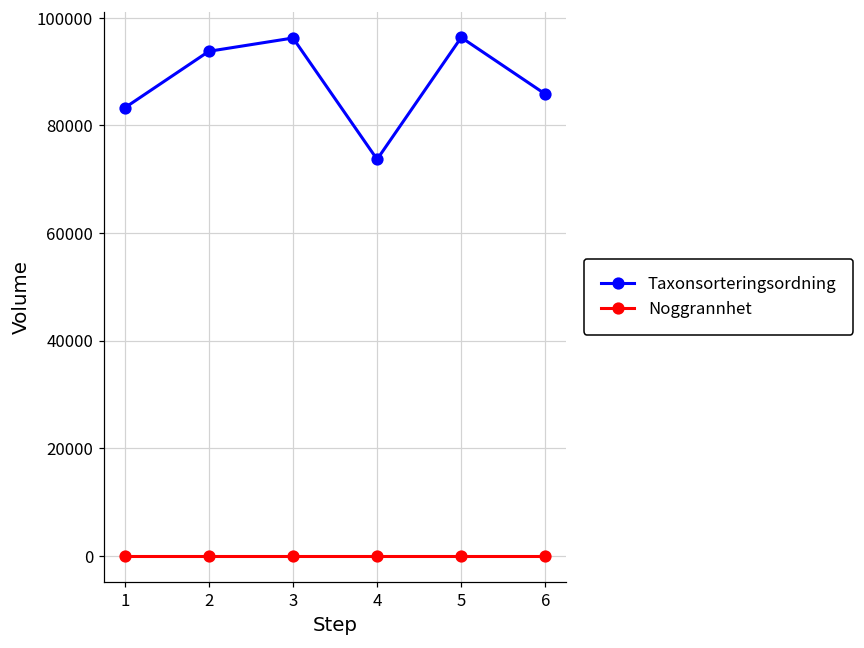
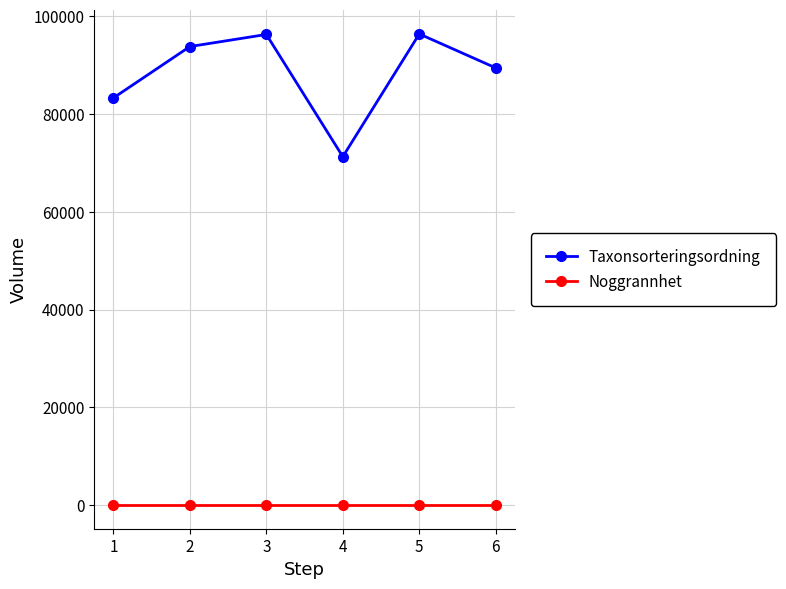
  {
    "Taxonsorteringsordning": {
      "1": 83000,
      "2": 94000,
      "3": 96000,
-     "4": 74000,
+     "4": 71000,
      "5": 96000,
-     "6": 86000
+     "6": 89000
    },
    "Noggrannhet": {
      "1": 0,
      "2": 0,
      "3": 0,
      "4": 0,
      "5": 0,
      "6": 0
    }
  }
